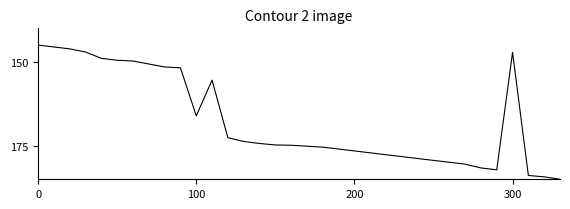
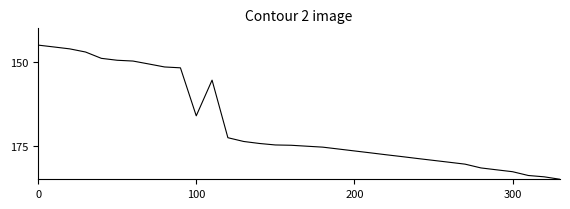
  {
    "0": 145,
    "100": 166,
    "200": 177,
-   "300": 147
+   "300": 183
  }
